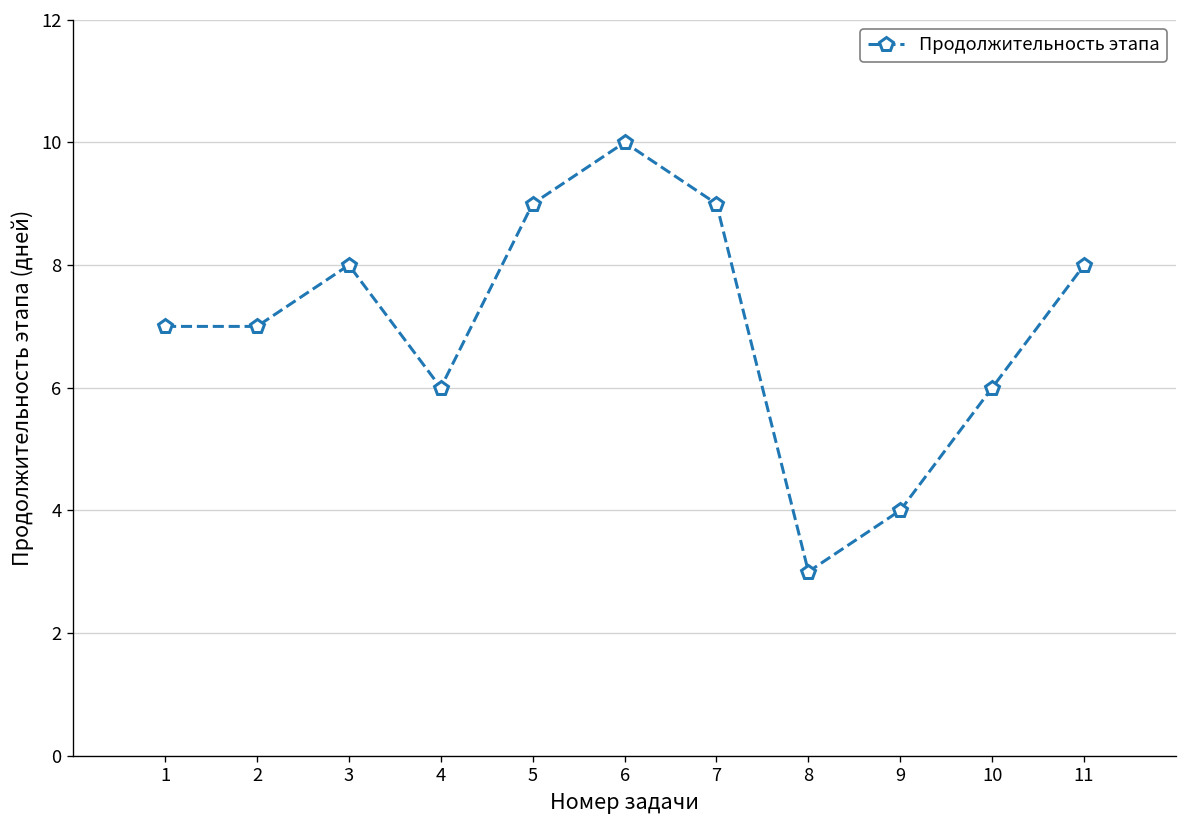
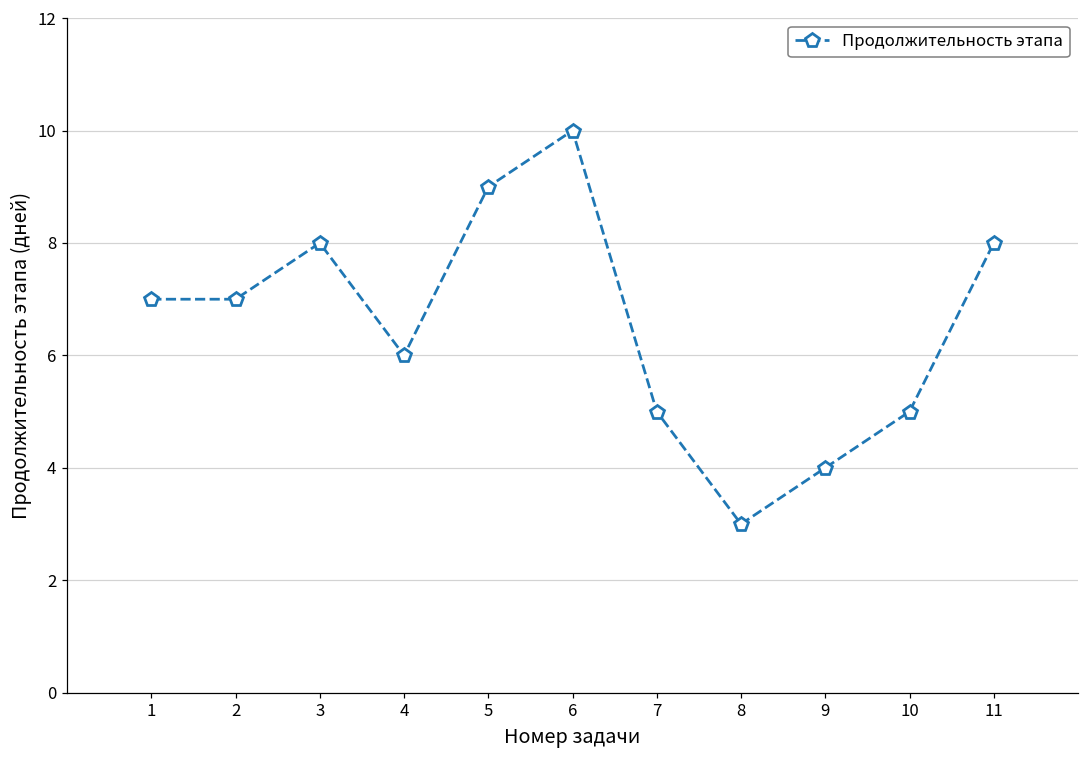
  {
    "1": 7,
    "2": 7,
    "3": 8,
    "4": 6,
    "5": 9,
    "6": 10,
-   "7": 9,
+   "7": 5,
    "8": 3,
    "9": 4,
-   "10": 6,
+   "10": 5,
    "11": 8
  }
